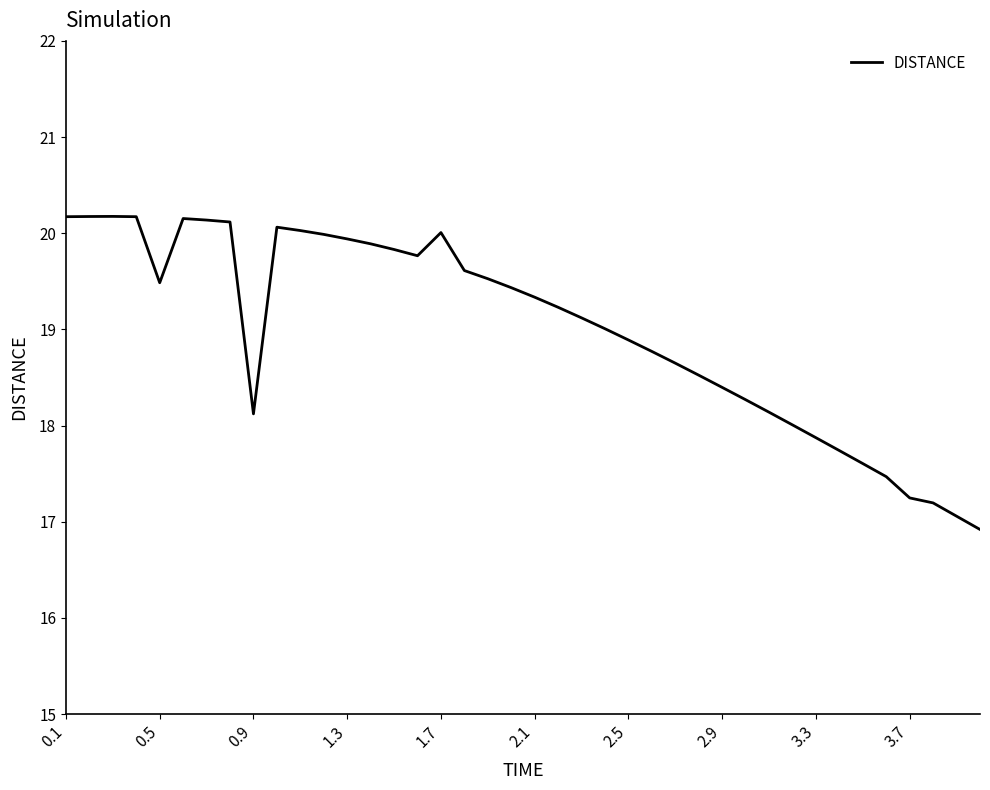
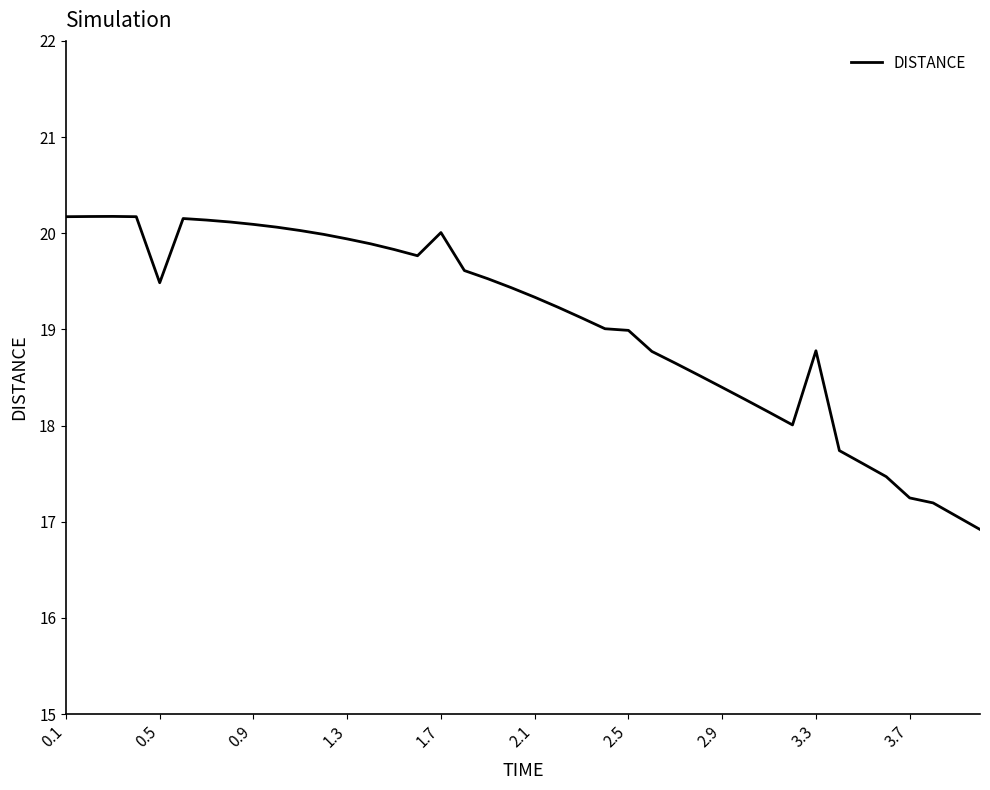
  {
    "0.1": 20.2,
    "0.5": 19.5,
-   "0.9": 18.1,
+   "0.9": 20.1,
    "1.3": 19.9,
    "1.7": 20.0,
    "2.1": 19.3,
-   "2.5": 18.9,
+   "2.5": 19.0,
    "2.9": 18.4,
-   "3.3": 17.9,
+   "3.3": 18.8,
    "3.7": 17.2
  }
